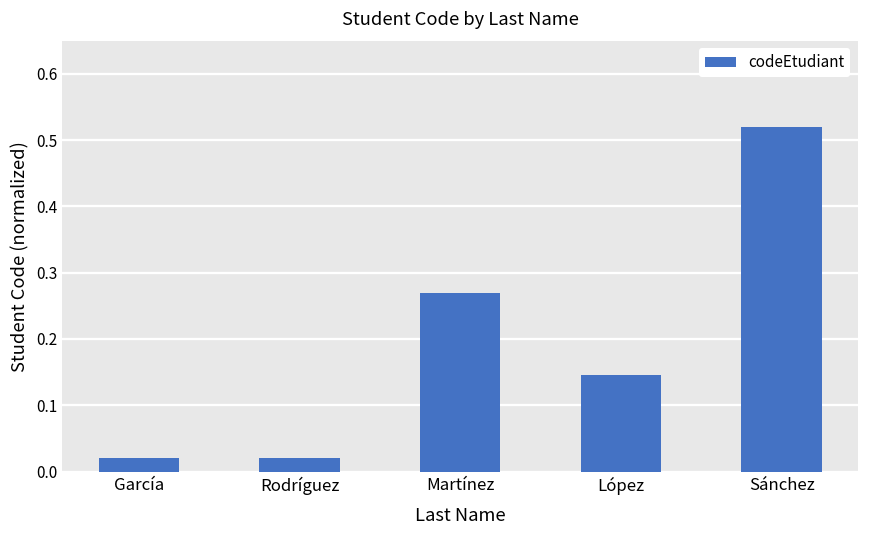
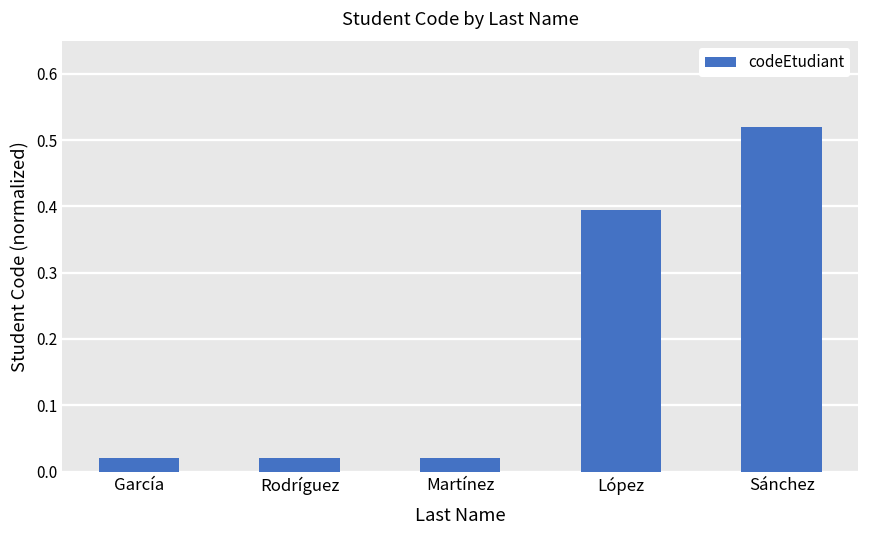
  {
    "García": 0.02,
    "Rodríguez": 0.02,
-   "Martínez": 0.27,
-   "López": 0.15,
+   "Martínez": 0.02,
+   "López": 0.40,
    "Sánchez": 0.52
  }
